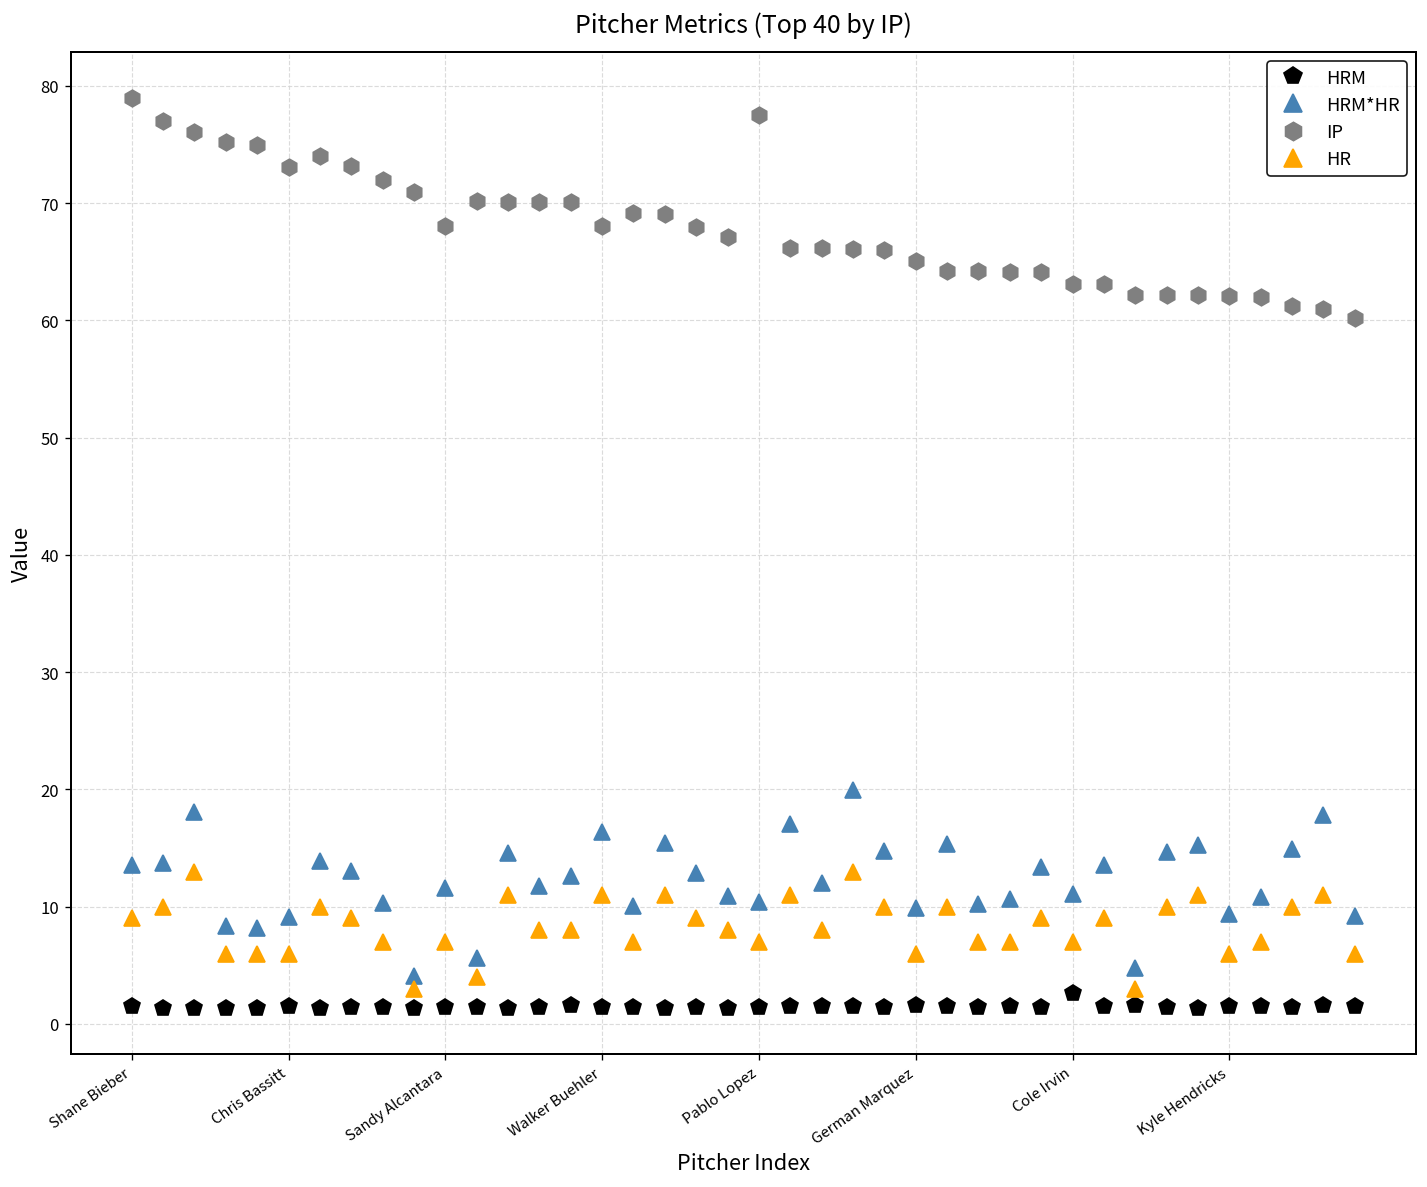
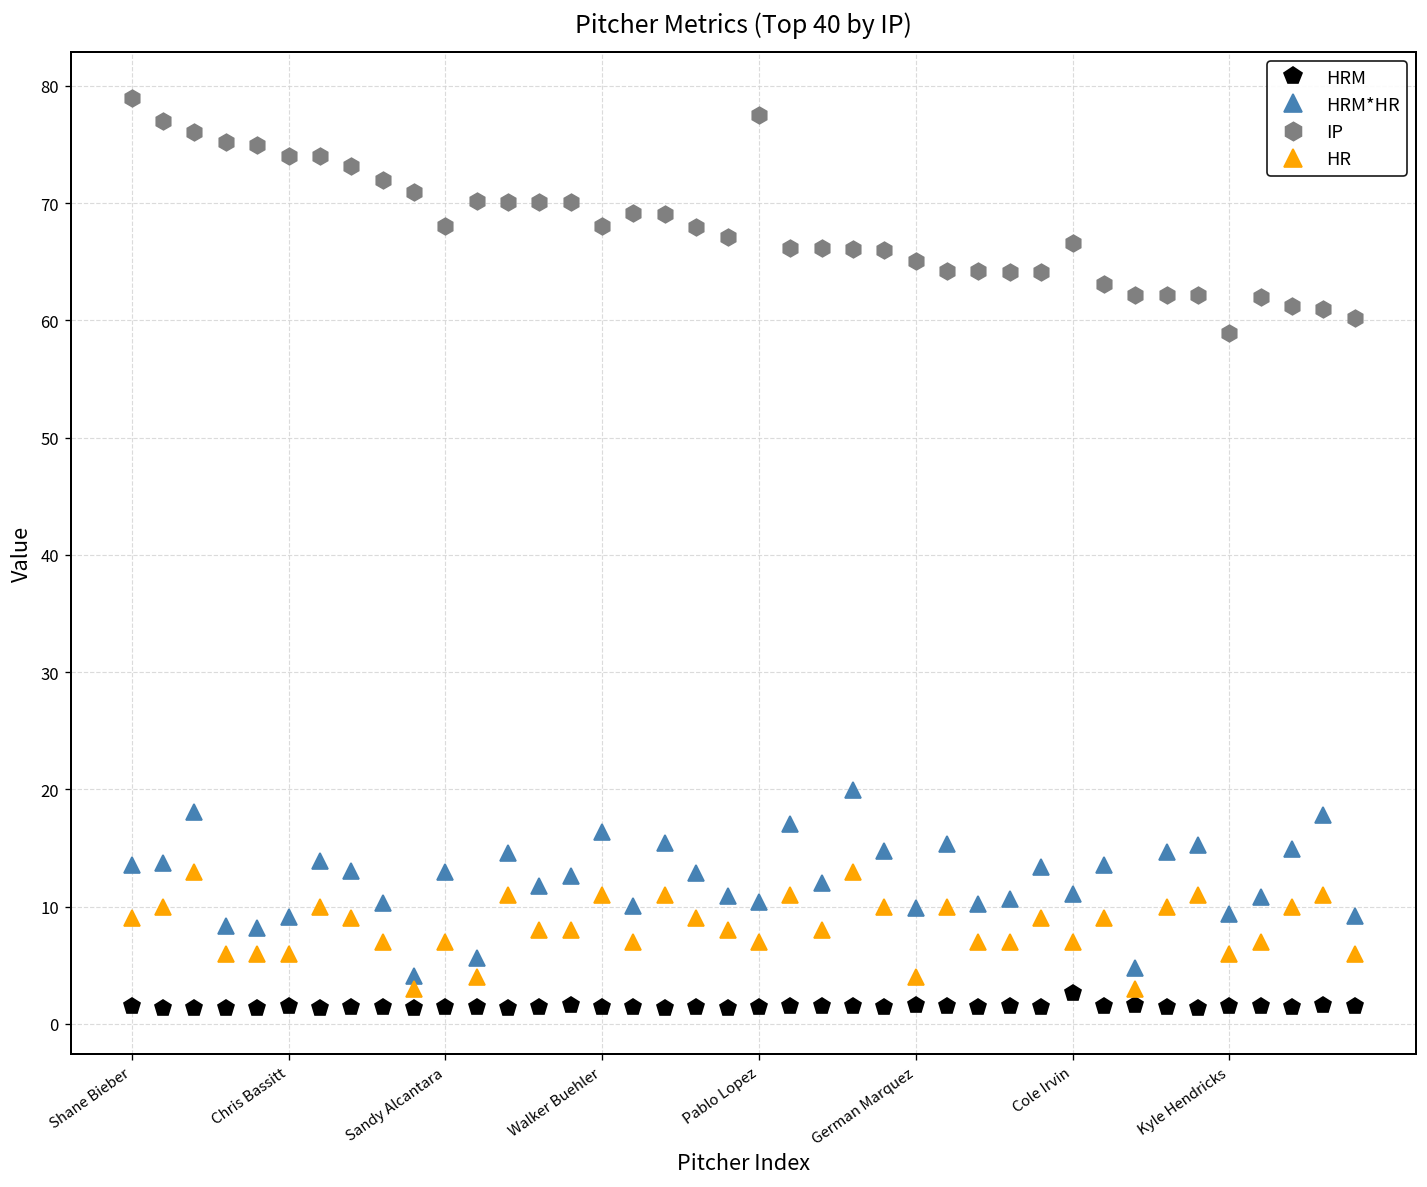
  {
    "HRM": {
      "Shane Bieber": 2,
      "Chris Bassitt": 2,
      "Sandy Alcantara": 1,
      "Walker Buehler": 1,
      "Pablo Lopez": 1,
      "German Marquez": 2,
      "Cole Irvin": 3,
      "Kyle Hendricks": 2
    },
    "HRM*HR": {
      "Shane Bieber": 14,
      "Chris Bassitt": 9,
-     "Sandy Alcantara": 12,
+     "Sandy Alcantara": 13,
      "Walker Buehler": 16,
      "Pablo Lopez": 10,
      "German Marquez": 10,
      "Cole Irvin": 11,
      "Kyle Hendricks": 9
    },
    "IP": {
      "Shane Bieber": 79,
-     "Chris Bassitt": 73,
+     "Chris Bassitt": 74,
      "Sandy Alcantara": 68,
      "Walker Buehler": 68,
      "Pablo Lopez": 78,
      "German Marquez": 65,
-     "Cole Irvin": 63,
-     "Kyle Hendricks": 62
+     "Cole Irvin": 67,
+     "Kyle Hendricks": 59
    },
    "HR": {
      "Shane Bieber": 9,
      "Chris Bassitt": 6,
      "Sandy Alcantara": 7,
      "Walker Buehler": 11,
      "Pablo Lopez": 7,
-     "German Marquez": 6,
+     "German Marquez": 4,
      "Cole Irvin": 7,
      "Kyle Hendricks": 6
    }
  }
